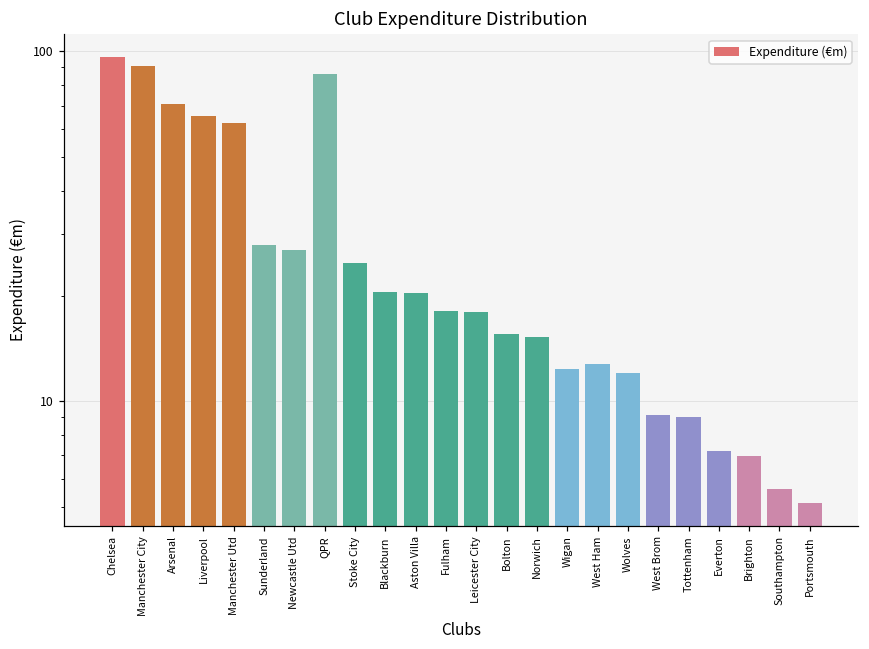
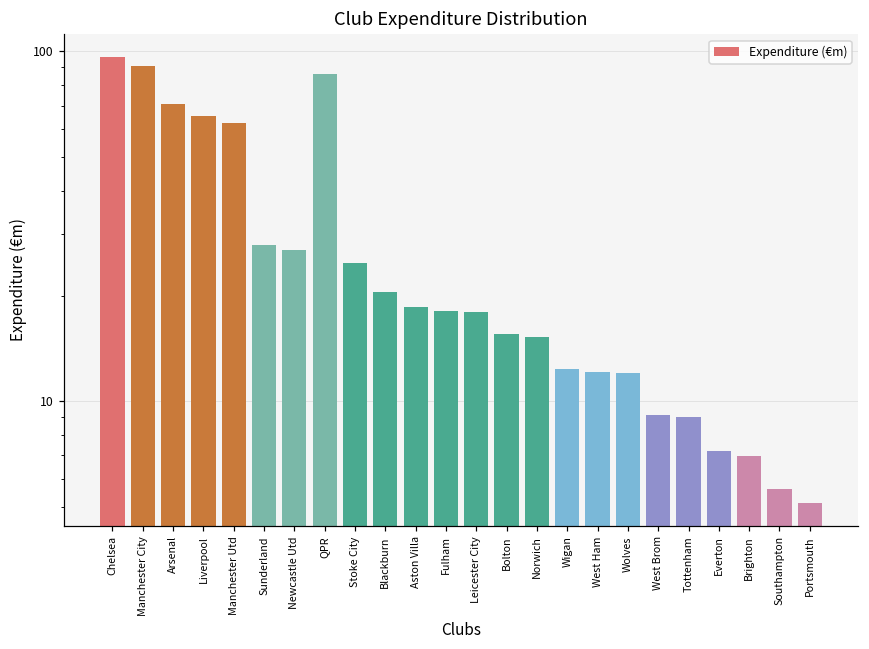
  {
    "Chelsea": 96,
    "Manchester City": 91,
    "Arsenal": 71,
    "Liverpool": 65,
    "Manchester Utd": 62,
    "Sunderland": 28,
    "Newcastle Utd": 27,
    "QPR": 86,
    "Stoke City": 25,
    "Blackburn": 21,
-   "Aston Villa": 20,
+   "Aston Villa": 19,
    "Fulham": 18,
    "Leicester City": 18,
    "Bolton": 16,
    "Norwich": 15,
    "Wigan": 12.4,
-   "West Ham": 12.8,
+   "West Ham": 12.1,
    "Wolves": 12.1,
    "West Brom": 9.1,
    "Tottenham": 9.0,
    "Everton": 7.2,
    "Brighton": 7.0,
    "Southampton": 5.6,
    "Portsmouth": 5.1
  }
